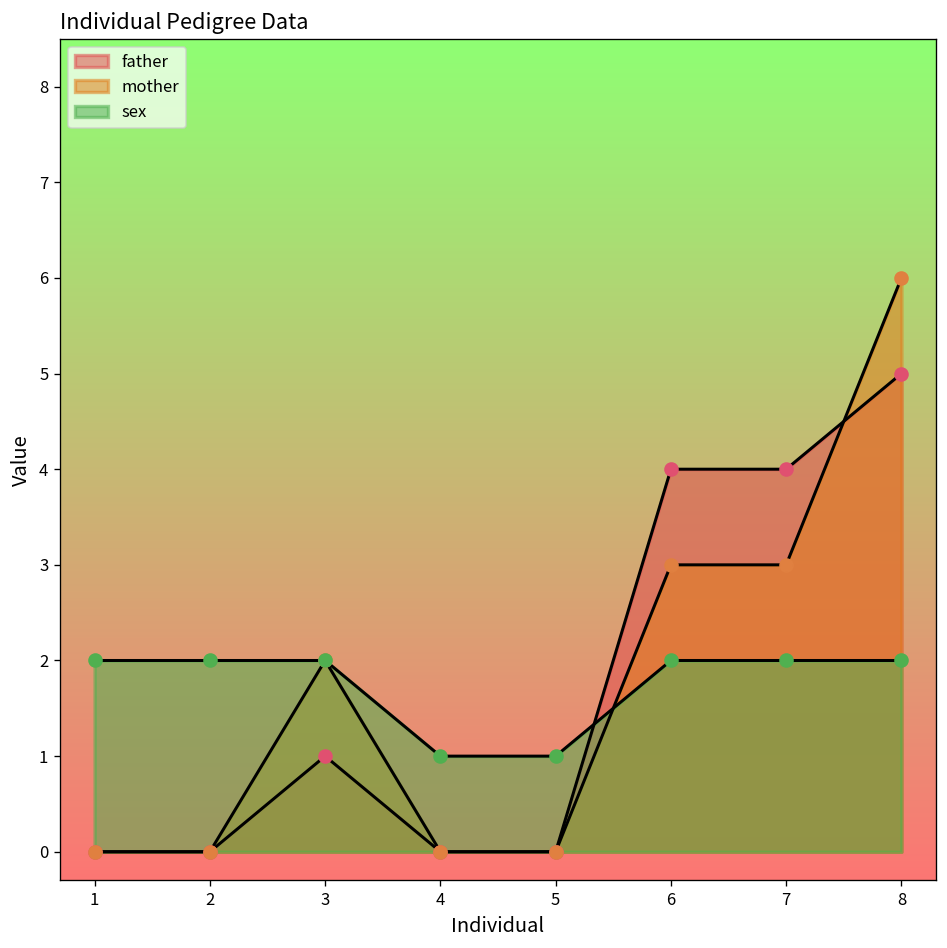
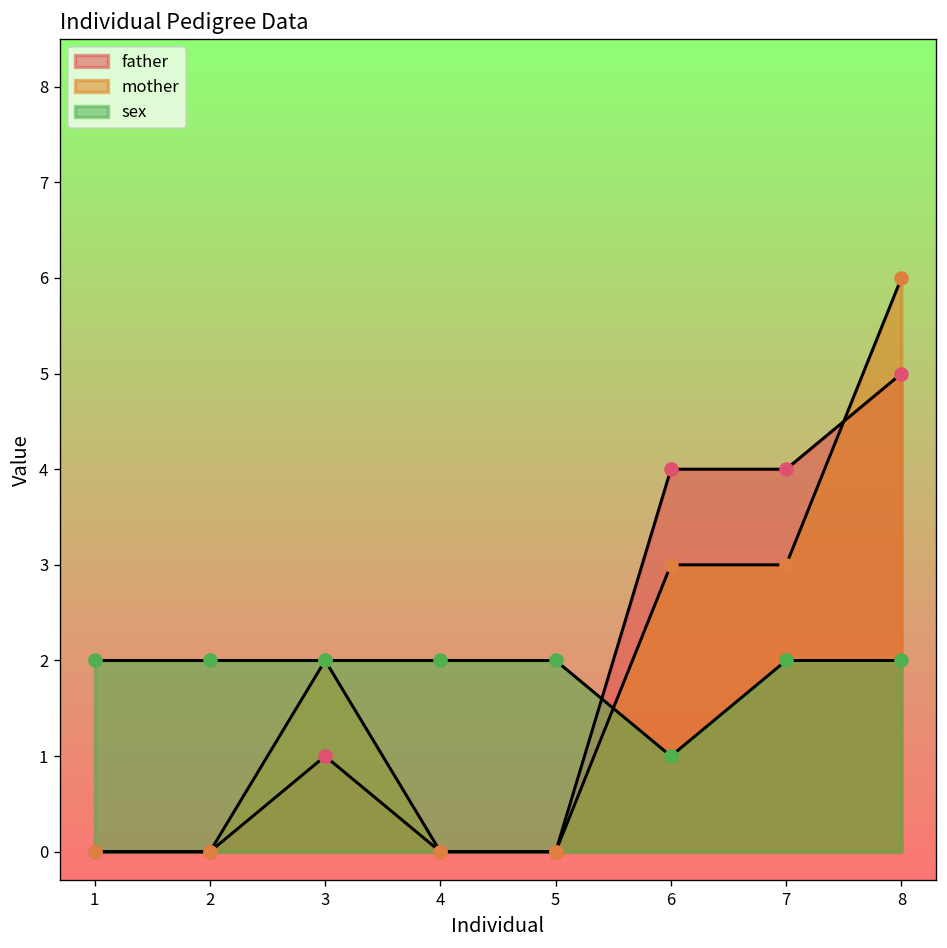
  {
    "sex": {
      "1": 2,
      "2": 2,
-     "4": 1,
-     "5": 1,
-     "6": 2,
+     "4": 2,
+     "5": 2,
+     "6": 1,
      "7": 2,
      "8": 2
    }
  }
